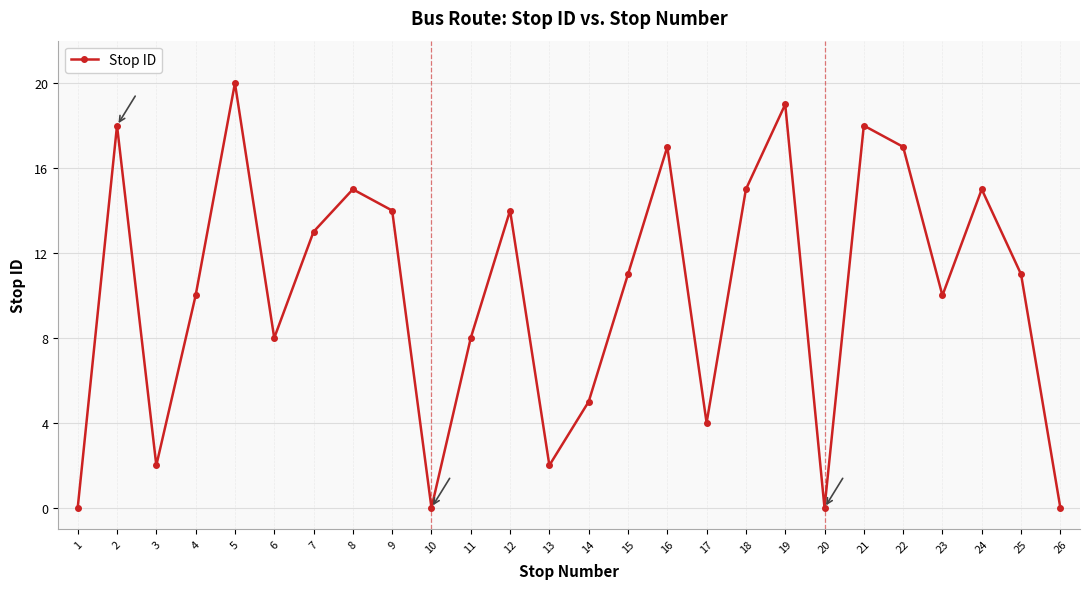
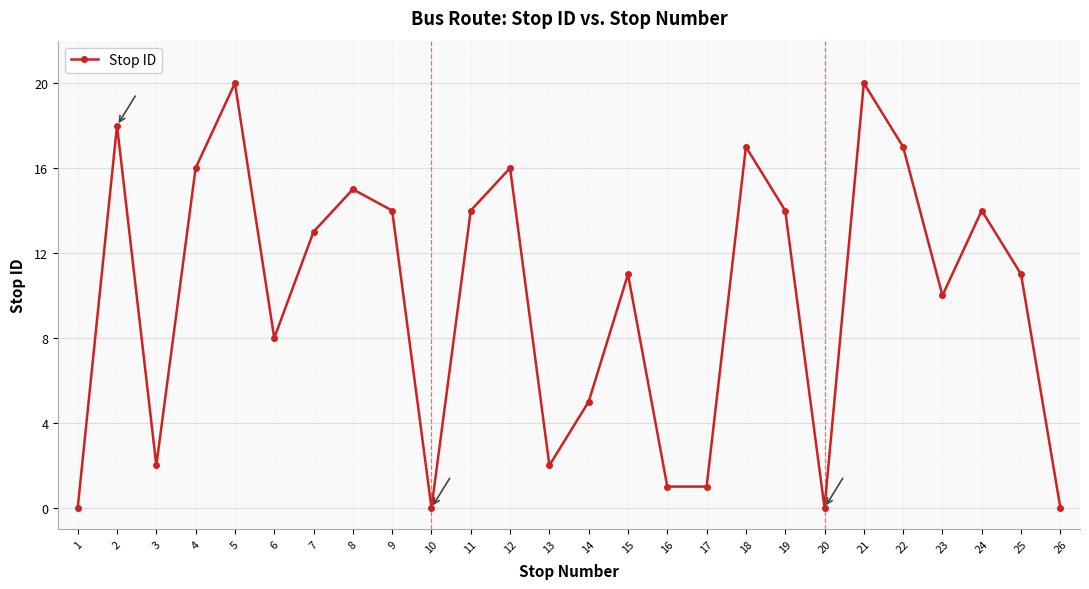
  {
    "1": 0,
    "2": 18,
    "3": 2,
-   "4": 10,
+   "4": 16,
    "5": 20,
    "6": 8,
    "7": 13,
    "8": 15,
    "9": 14,
    "10": 0,
-   "11": 8,
-   "12": 14,
+   "11": 14,
+   "12": 16,
    "13": 2,
    "14": 5,
    "15": 11,
-   "16": 17,
-   "17": 4,
-   "18": 15,
-   "19": 19,
+   "16": 1,
+   "17": 1,
+   "18": 17,
+   "19": 14,
    "20": 0,
-   "21": 18,
+   "21": 20,
    "22": 17,
    "23": 10,
-   "24": 15,
+   "24": 14,
    "25": 11,
    "26": 0
  }
